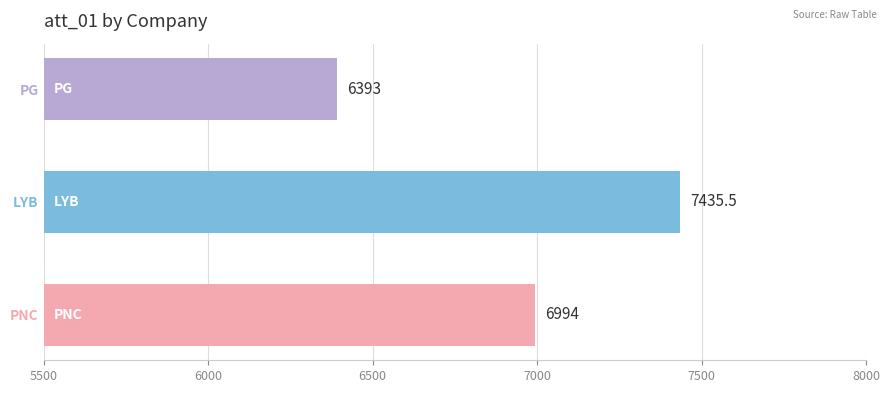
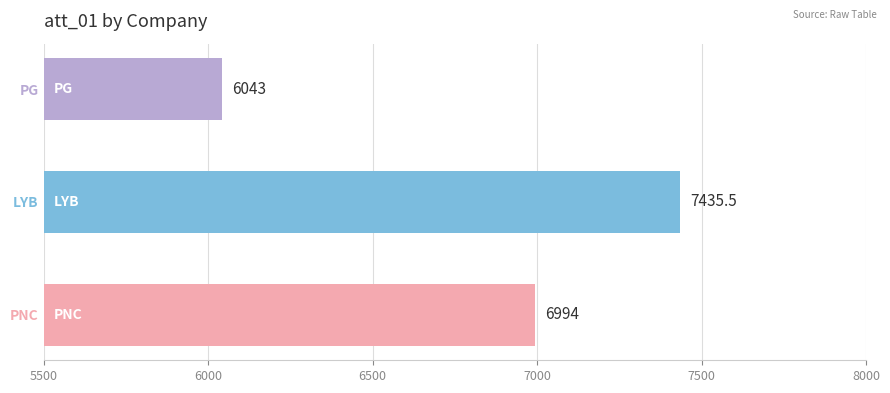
  {
-   "PG": 6393,
+   "PG": 6043,
    "LYB": 7435.5,
    "PNC": 6994
  }
